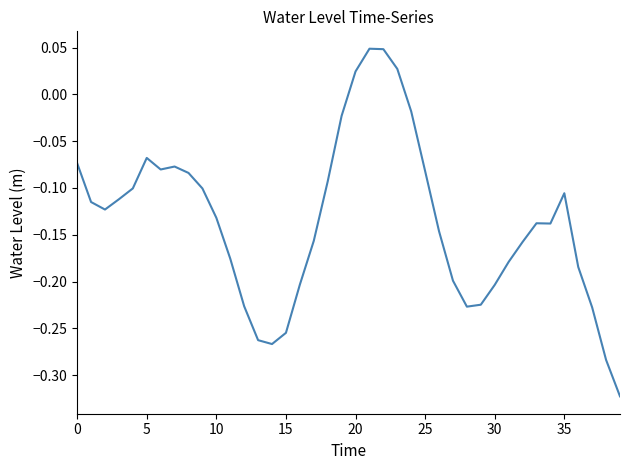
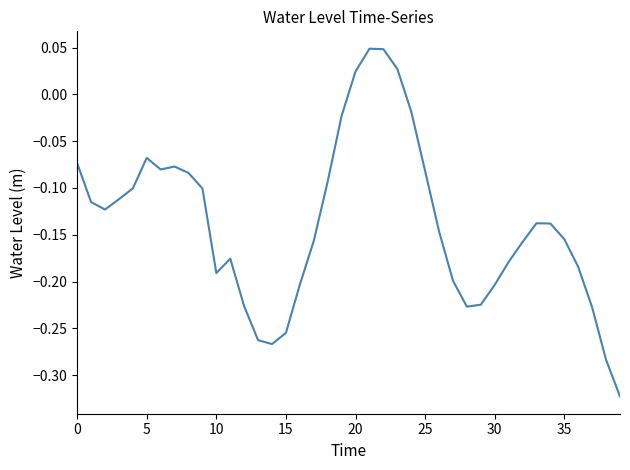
  {
    "0": -0.07,
    "5": -0.07,
-   "10": -0.13,
+   "10": -0.19,
    "15": -0.25,
    "20": 0.02,
    "25": -0.08,
    "30": -0.20,
-   "35": -0.11
+   "35": -0.15
  }
